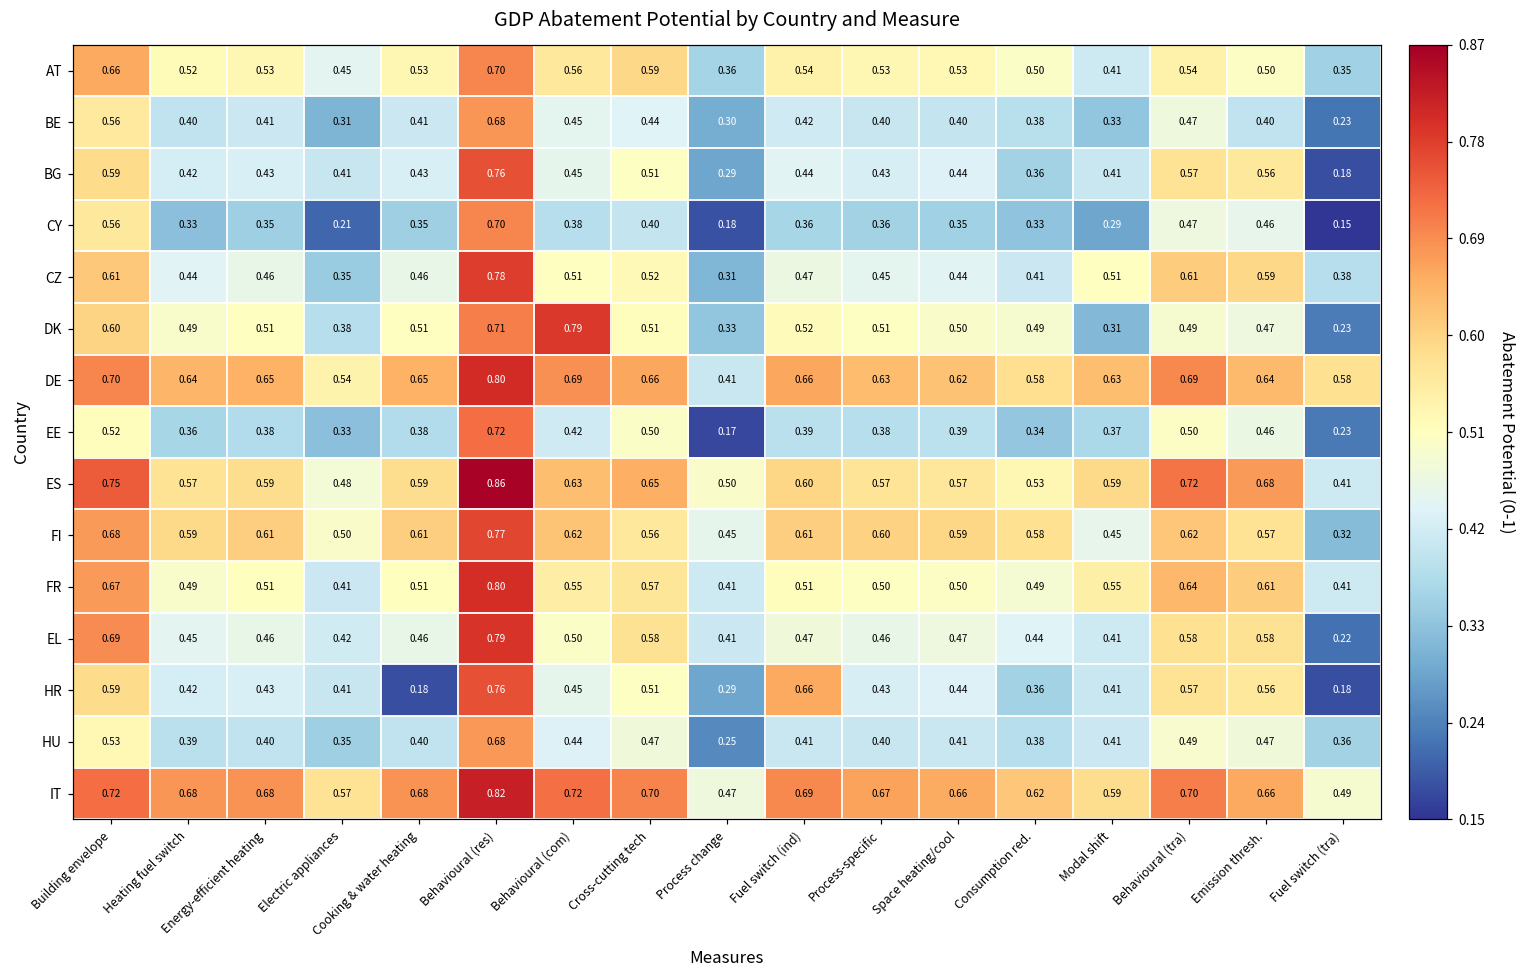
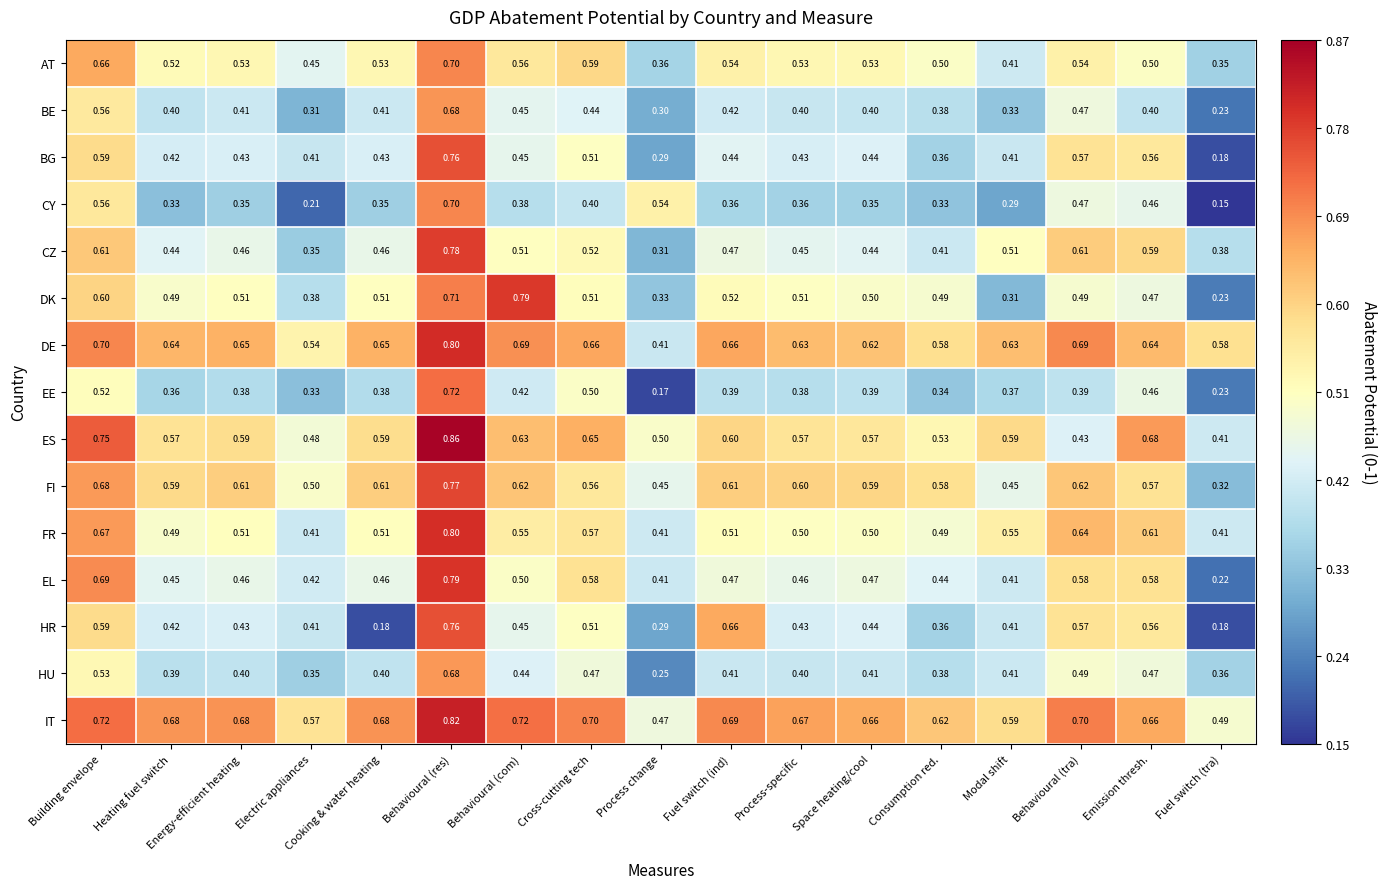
  {
    "CY": {
      "Building envelope": 0.56,
      "Heating fuel switch": 0.33,
      "Energy-efficient heating": 0.35,
      "Electric appliances": 0.21,
      "Cooking & water heating": 0.35,
      "Behavioural (res)": 0.70,
      "Behavioural (com)": 0.38,
      "Cross-cutting tech": 0.40,
-     "Process change": 0.18,
+     "Process change": 0.54,
      "Fuel switch (ind)": 0.36,
      "Process-specific": 0.36,
      "Space heating/cool": 0.35,
      "Consumption red.": 0.33,
      "Modal shift": 0.29,
      "Behavioural (tra)": 0.47,
      "Emission thresh.": 0.46,
      "Fuel switch (tra)": 0.15
    },
    "EE": {
      "Building envelope": 0.52,
      "Heating fuel switch": 0.36,
      "Energy-efficient heating": 0.38,
      "Electric appliances": 0.33,
      "Cooking & water heating": 0.38,
      "Behavioural (res)": 0.72,
      "Behavioural (com)": 0.42,
      "Cross-cutting tech": 0.50,
      "Process change": 0.17,
      "Fuel switch (ind)": 0.39,
      "Process-specific": 0.38,
      "Space heating/cool": 0.39,
      "Consumption red.": 0.34,
      "Modal shift": 0.37,
-     "Behavioural (tra)": 0.50,
+     "Behavioural (tra)": 0.39,
      "Emission thresh.": 0.46,
      "Fuel switch (tra)": 0.23
    },
    "ES": {
      "Building envelope": 0.75,
      "Heating fuel switch": 0.57,
      "Energy-efficient heating": 0.59,
      "Electric appliances": 0.48,
      "Cooking & water heating": 0.59,
      "Behavioural (res)": 0.86,
      "Behavioural (com)": 0.63,
      "Cross-cutting tech": 0.65,
      "Process change": 0.50,
      "Fuel switch (ind)": 0.60,
      "Process-specific": 0.57,
      "Space heating/cool": 0.57,
      "Consumption red.": 0.53,
      "Modal shift": 0.59,
-     "Behavioural (tra)": 0.72,
+     "Behavioural (tra)": 0.43,
      "Emission thresh.": 0.68,
      "Fuel switch (tra)": 0.41
    }
  }
